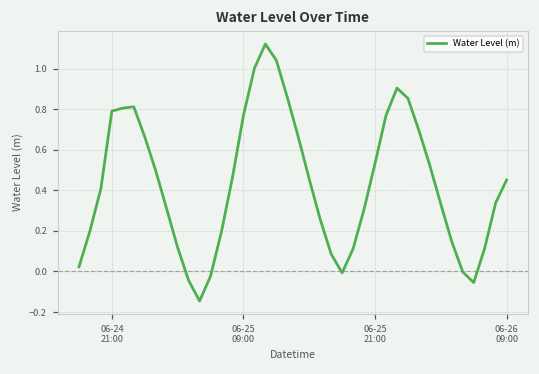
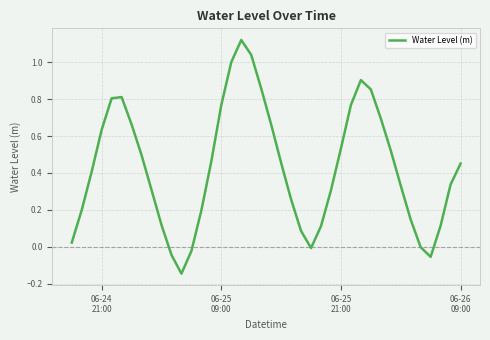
  {
-   "06-24 21:00": 0.79,
+   "06-24 21:00": 0.63,
    "06-25 09:00": 0.77,
    "06-25 21:00": 0.53,
    "06-26 09:00": 0.45
  }
